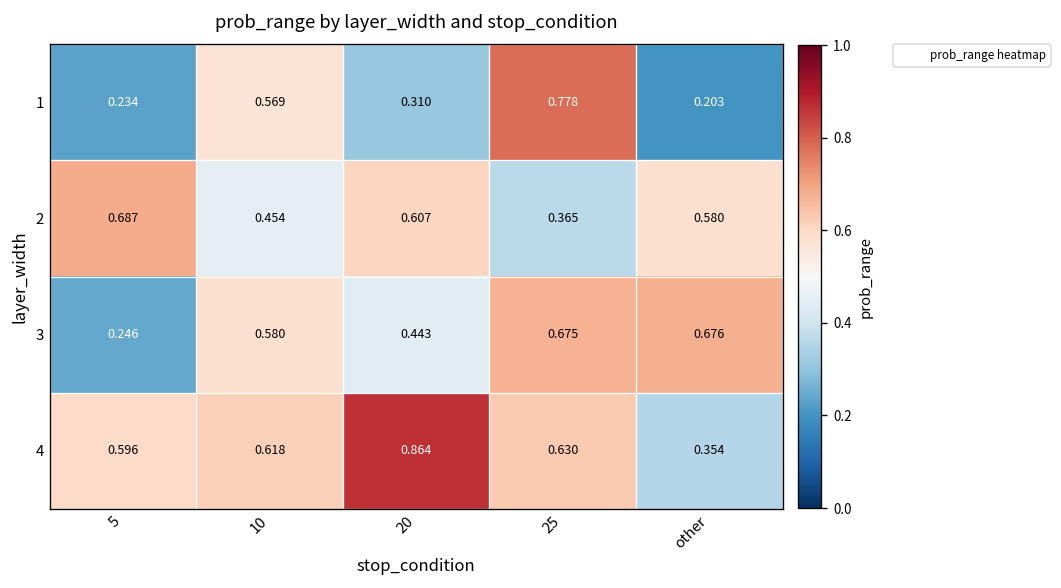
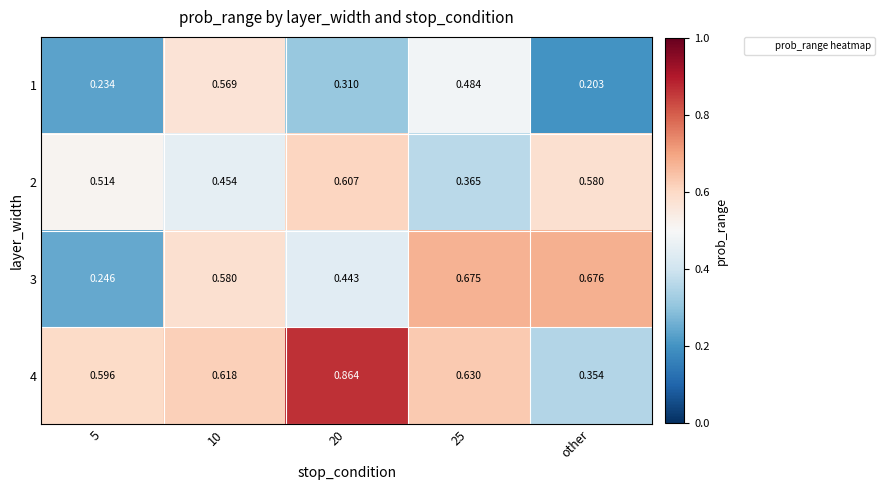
  {
    "1": {
      "5": 0.234,
      "10": 0.569,
      "20": 0.310,
-     "25": 0.778,
+     "25": 0.484,
      "other": 0.203
    },
    "2": {
-     "5": 0.687,
+     "5": 0.514,
      "10": 0.454,
      "20": 0.607,
      "25": 0.365,
      "other": 0.580
    },
    "3": {
      "5": 0.246,
      "10": 0.580,
      "20": 0.443,
      "25": 0.675,
      "other": 0.676
    },
    "4": {
      "5": 0.596,
      "10": 0.618,
      "20": 0.864,
      "25": 0.630,
      "other": 0.354
    }
  }
